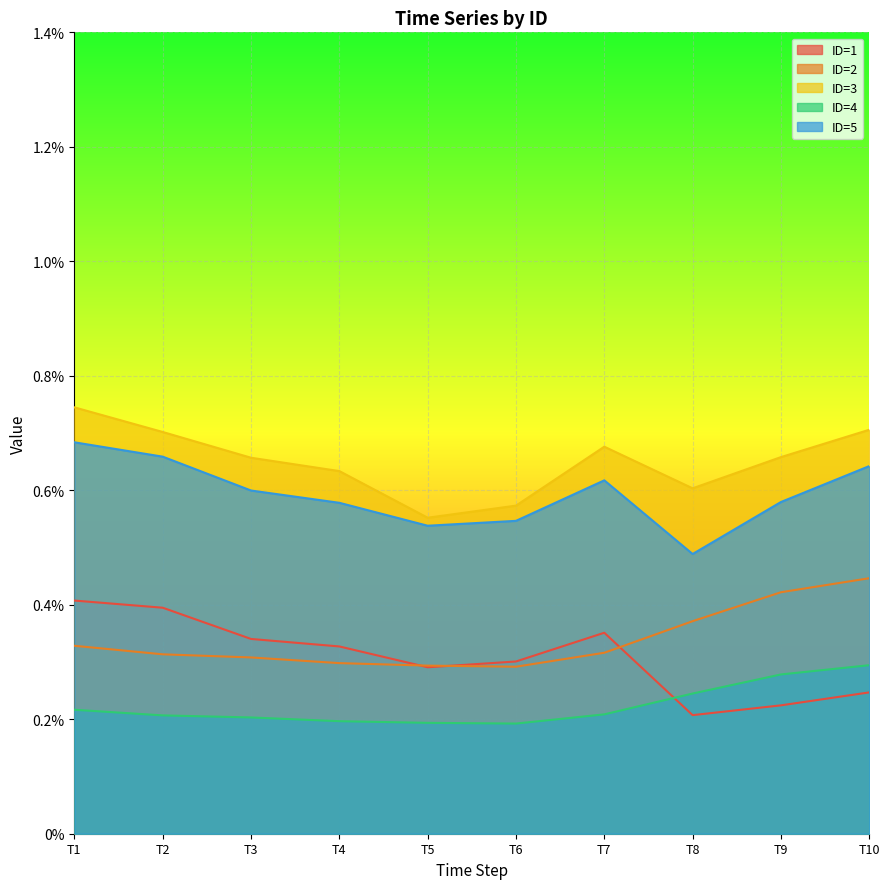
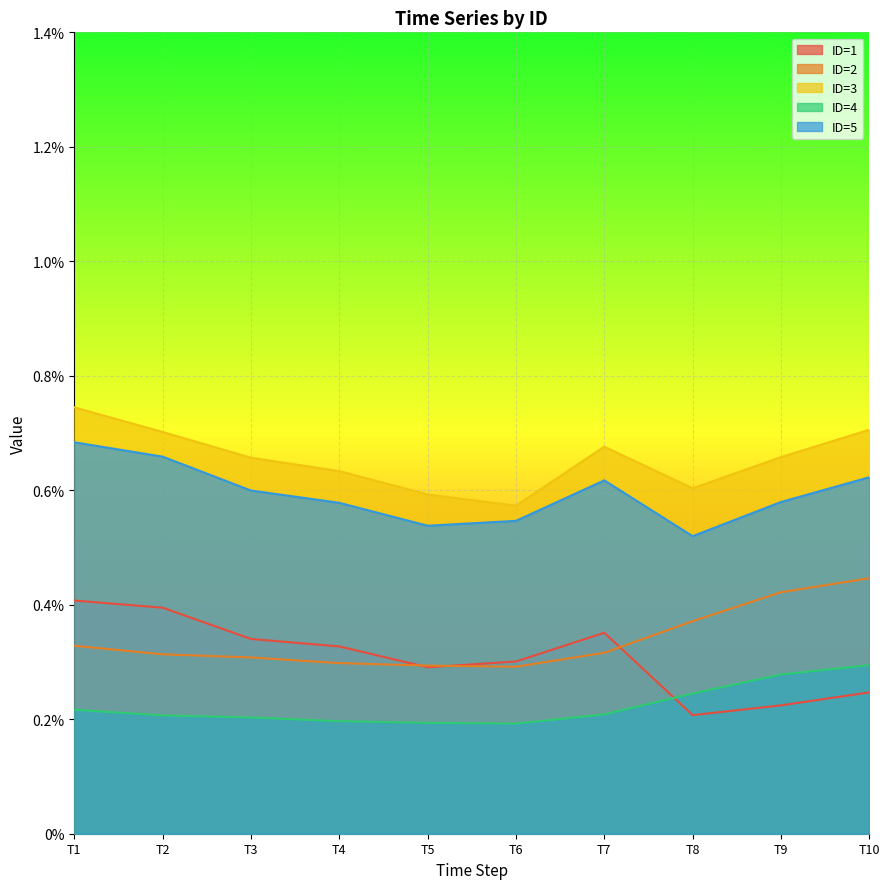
  {
    "ID=3": {
      "T1": "0.74%",
      "T2": "0.70%",
      "T3": "0.66%",
      "T4": "0.63%",
-     "T5": "0.55%",
+     "T5": "0.59%",
      "T6": "0.57%",
      "T7": "0.68%",
      "T8": "0.60%",
      "T9": "0.66%",
      "T10": "0.71%"
    },
    "ID=4": {
      "T1": "0.22%",
      "T2": "0.21%",
      "T3": "0.20%",
      "T4": "0.20%",
      "T5": "0.19%",
      "T6": "0.19%",
      "T7": "0.21%",
      "T8": "0.24%",
      "T9": "0.28%",
      "T10": "0.29%"
    },
    "ID=5": {
      "T1": "0.68%",
      "T2": "0.66%",
      "T3": "0.60%",
      "T4": "0.58%",
      "T5": "0.54%",
      "T6": "0.55%",
      "T7": "0.62%",
-     "T8": "0.49%",
+     "T8": "0.52%",
      "T9": "0.58%",
-     "T10": "0.64%"
+     "T10": "0.62%"
    }
  }
